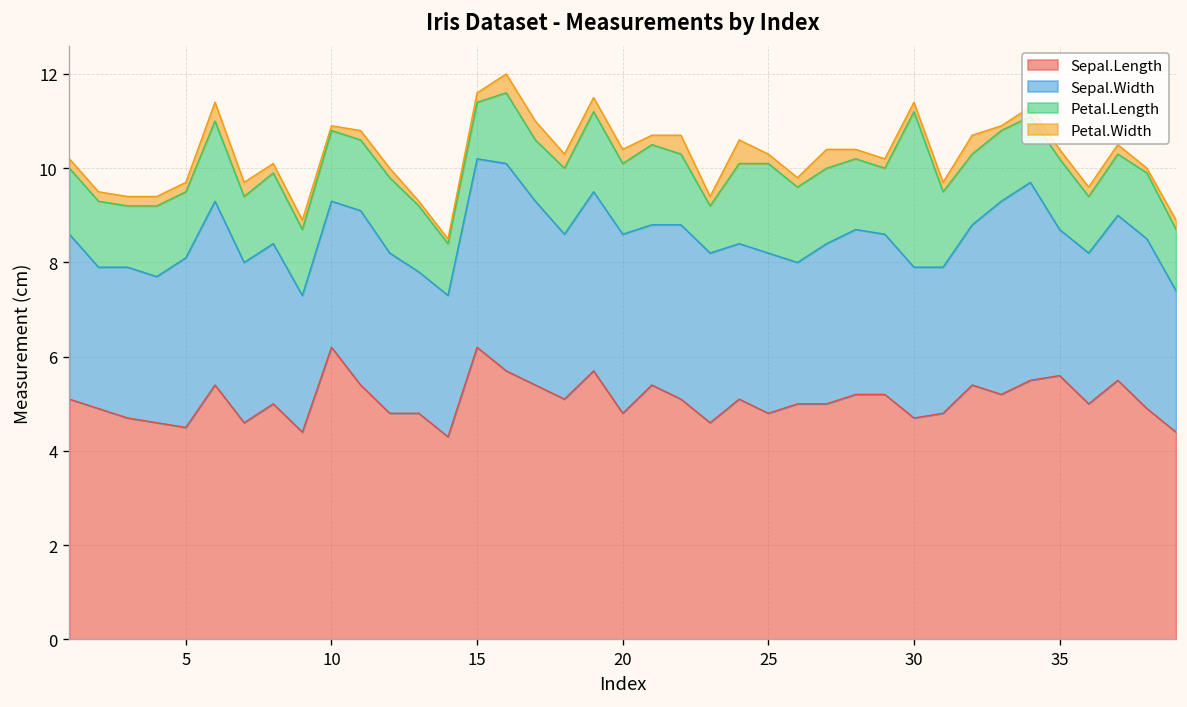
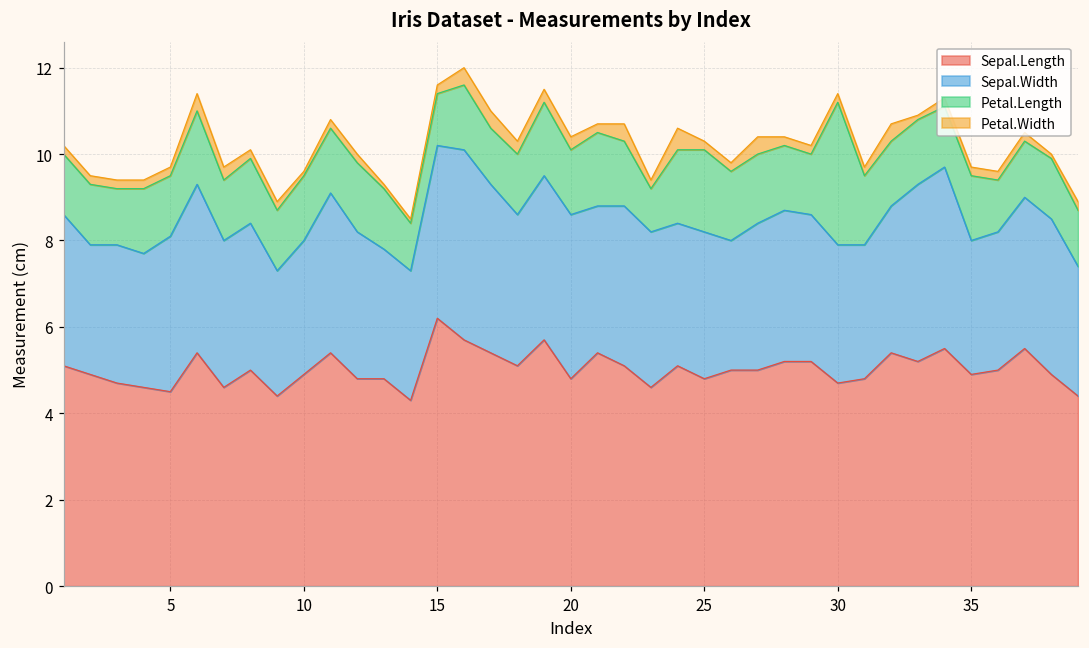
  {
    "Sepal.Length": {
      "5": 4.5,
-     "10": 6.2,
+     "10": 4.9,
      "15": 6.2,
      "20": 4.8,
      "25": 4.8,
      "30": 4.7,
-     "35": 5.6
+     "35": 4.9
    },
    "Sepal.Width": {
      "5": 3.6,
      "10": 3.1,
      "15": 4.0,
      "20": 3.8,
      "25": 3.4,
      "30": 3.2,
      "35": 3.1
    },
    "Petal.Length": {
      "5": 1.4,
      "10": 1.5,
      "15": 1.2,
      "20": 1.5,
      "25": 1.9,
      "30": 3.3,
      "35": 1.5
    },
    "Petal.Width": {
      "5": 0.2,
      "10": 0.1,
      "15": 0.2,
      "20": 0.3,
      "25": 0.2,
      "30": 0.2
    }
  }
